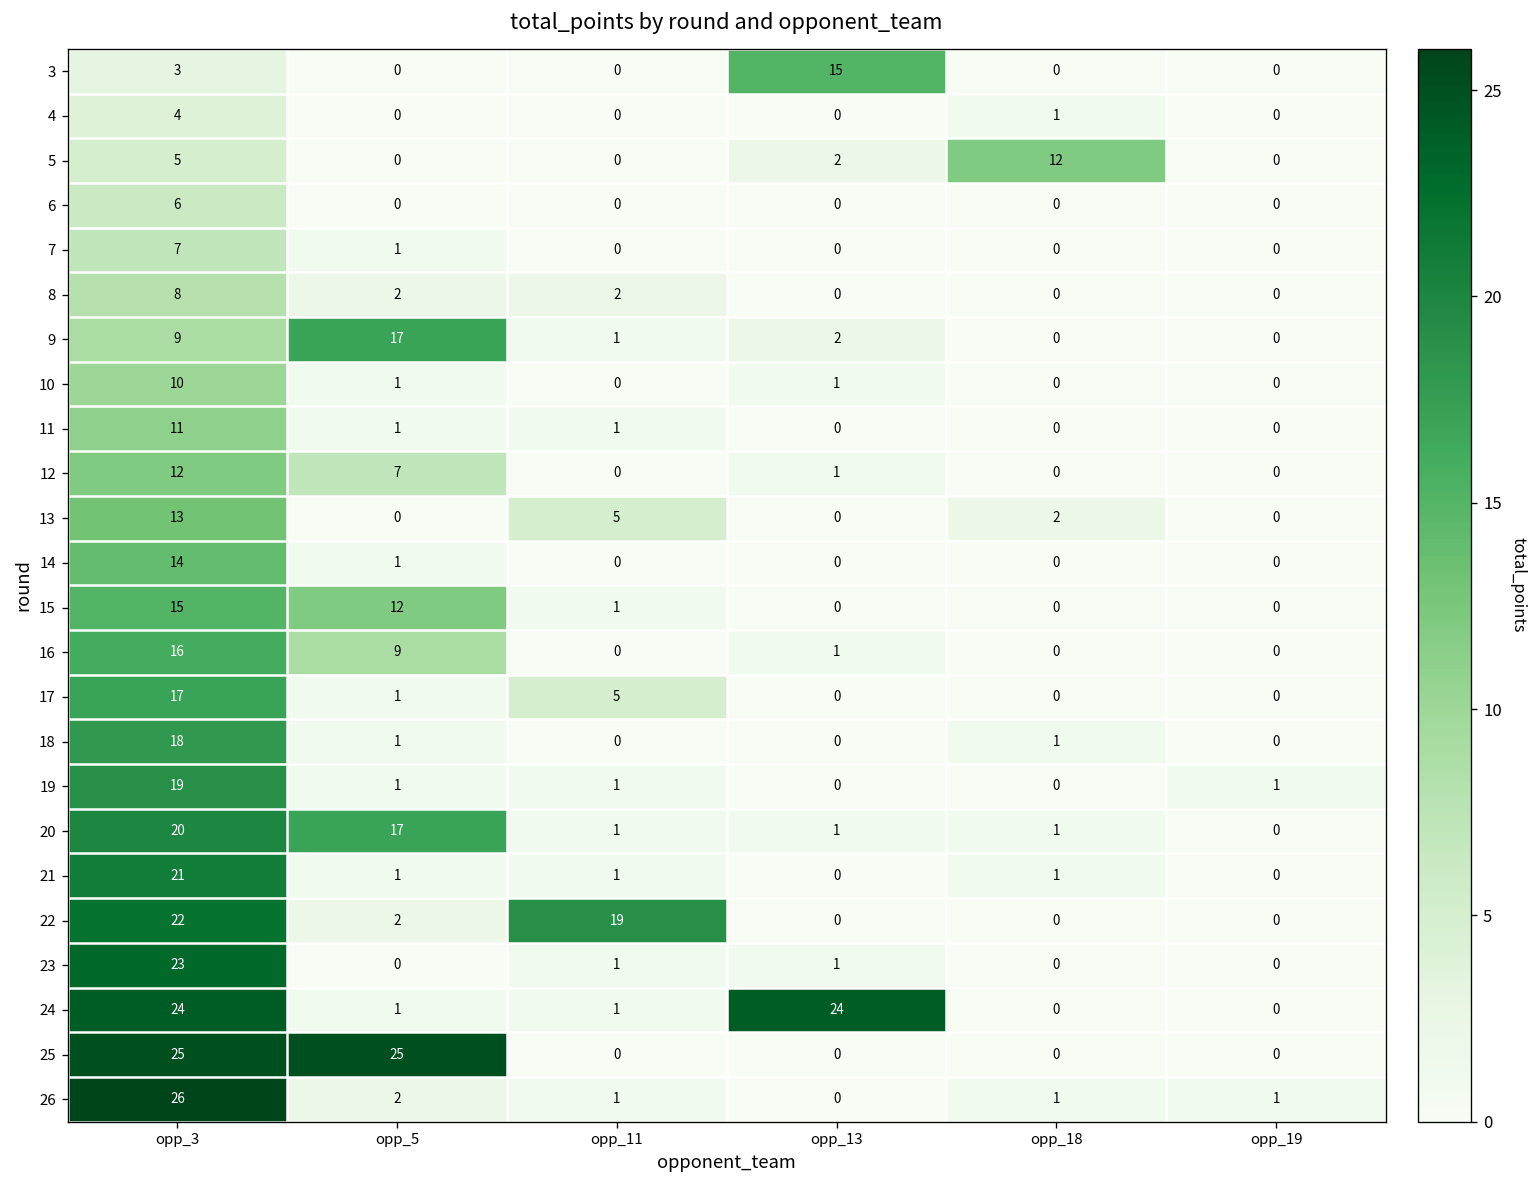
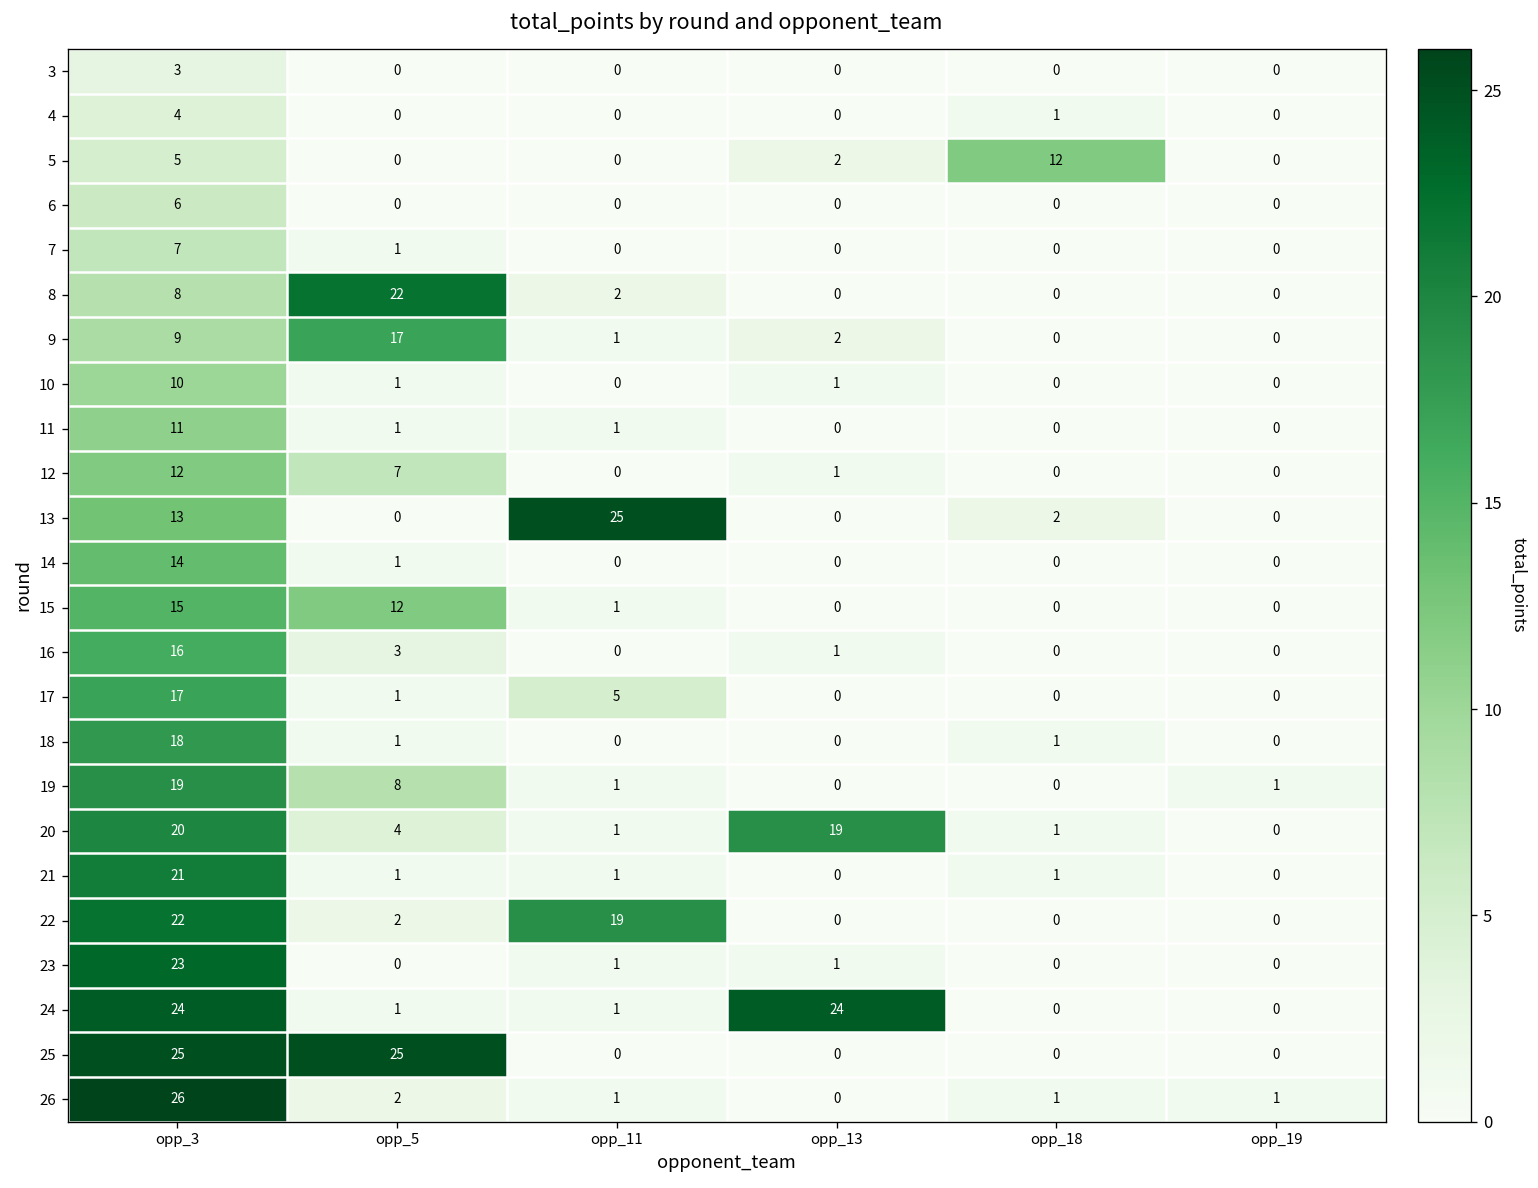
  {
    "3": {
      "opp_3": 3,
      "opp_5": 0,
      "opp_11": 0,
-     "opp_13": 15,
+     "opp_13": 0,
      "opp_18": 0,
      "opp_19": 0
    },
    "4": {
      "opp_3": 4,
      "opp_5": 0,
      "opp_11": 0,
      "opp_13": 0,
      "opp_18": 1,
      "opp_19": 0
    },
    "5": {
      "opp_3": 5,
      "opp_5": 0,
      "opp_11": 0,
      "opp_13": 2,
      "opp_18": 12,
      "opp_19": 0
    },
    "6": {
      "opp_3": 6,
      "opp_5": 0,
      "opp_11": 0,
      "opp_13": 0,
      "opp_18": 0,
      "opp_19": 0
    },
    "7": {
      "opp_3": 7,
      "opp_5": 1,
      "opp_11": 0,
      "opp_13": 0,
      "opp_18": 0,
      "opp_19": 0
    },
    "8": {
      "opp_3": 8,
-     "opp_5": 2,
+     "opp_5": 22,
      "opp_11": 2,
      "opp_13": 0,
      "opp_18": 0,
      "opp_19": 0
    },
    "9": {
      "opp_3": 9,
      "opp_5": 17,
      "opp_11": 1,
      "opp_13": 2,
      "opp_18": 0,
      "opp_19": 0
    },
    "10": {
      "opp_3": 10,
      "opp_5": 1,
      "opp_11": 0,
      "opp_13": 1,
      "opp_18": 0,
      "opp_19": 0
    },
    "11": {
      "opp_3": 11,
      "opp_5": 1,
      "opp_11": 1,
      "opp_13": 0,
      "opp_18": 0,
      "opp_19": 0
    },
    "12": {
      "opp_3": 12,
      "opp_5": 7,
      "opp_11": 0,
      "opp_13": 1,
      "opp_18": 0,
      "opp_19": 0
    },
    "13": {
      "opp_3": 13,
      "opp_5": 0,
-     "opp_11": 5,
+     "opp_11": 25,
      "opp_13": 0,
      "opp_18": 2,
      "opp_19": 0
    },
    "14": {
      "opp_3": 14,
      "opp_5": 1,
      "opp_11": 0,
      "opp_13": 0,
      "opp_18": 0,
      "opp_19": 0
    },
    "15": {
      "opp_3": 15,
      "opp_5": 12,
      "opp_11": 1,
      "opp_13": 0,
      "opp_18": 0,
      "opp_19": 0
    },
    "16": {
      "opp_3": 16,
-     "opp_5": 9,
+     "opp_5": 3,
      "opp_11": 0,
      "opp_13": 1,
      "opp_18": 0,
      "opp_19": 0
    },
    "17": {
      "opp_3": 17,
      "opp_5": 1,
      "opp_11": 5,
      "opp_13": 0,
      "opp_18": 0,
      "opp_19": 0
    },
    "18": {
      "opp_3": 18,
      "opp_5": 1,
      "opp_11": 0,
      "opp_13": 0,
      "opp_18": 1,
      "opp_19": 0
    },
    "19": {
      "opp_3": 19,
-     "opp_5": 1,
+     "opp_5": 8,
      "opp_11": 1,
      "opp_13": 0,
      "opp_18": 0,
      "opp_19": 1
    },
    "20": {
      "opp_3": 20,
-     "opp_5": 17,
+     "opp_5": 4,
      "opp_11": 1,
-     "opp_13": 1,
+     "opp_13": 19,
      "opp_18": 1,
      "opp_19": 0
    },
    "21": {
      "opp_3": 21,
      "opp_5": 1,
      "opp_11": 1,
      "opp_13": 0,
      "opp_18": 1,
      "opp_19": 0
    },
    "22": {
      "opp_3": 22,
      "opp_5": 2,
      "opp_11": 19,
      "opp_13": 0,
      "opp_18": 0,
      "opp_19": 0
    },
    "23": {
      "opp_3": 23,
      "opp_5": 0,
      "opp_11": 1,
      "opp_13": 1,
      "opp_18": 0,
      "opp_19": 0
    },
    "24": {
      "opp_3": 24,
      "opp_5": 1,
      "opp_11": 1,
      "opp_13": 24,
      "opp_18": 0,
      "opp_19": 0
    },
    "25": {
      "opp_3": 25,
      "opp_5": 25,
      "opp_11": 0,
      "opp_13": 0,
      "opp_18": 0,
      "opp_19": 0
    },
    "26": {
      "opp_3": 26,
      "opp_5": 2,
      "opp_11": 1,
      "opp_13": 0,
      "opp_18": 1,
      "opp_19": 1
    }
  }
